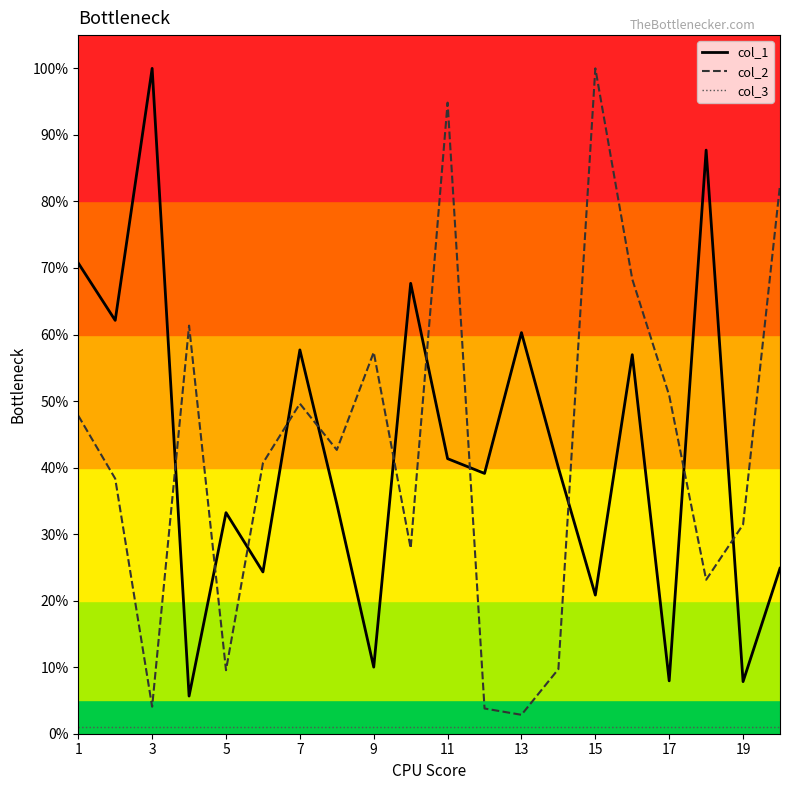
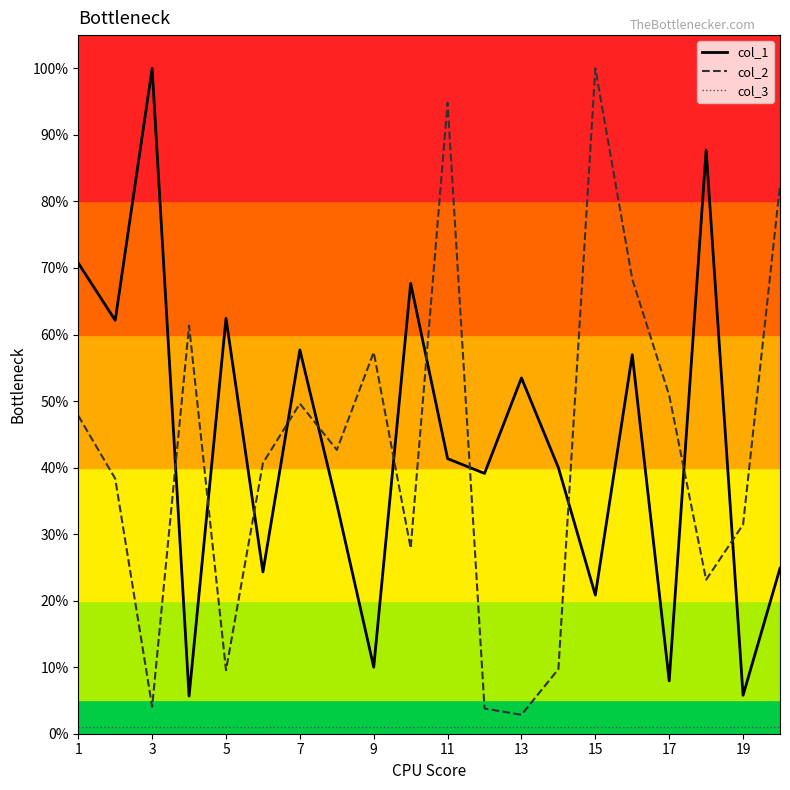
  {
    "col_1": {
      "1": "71%",
      "3": "100%",
-     "5": "33%",
+     "5": "62%",
      "7": "58%",
      "9": "10%",
      "11": "41%",
-     "13": "60%",
+     "13": "53%",
      "15": "21%",
      "17": "8%",
-     "19": "8%"
+     "19": "6%"
    }
  }
